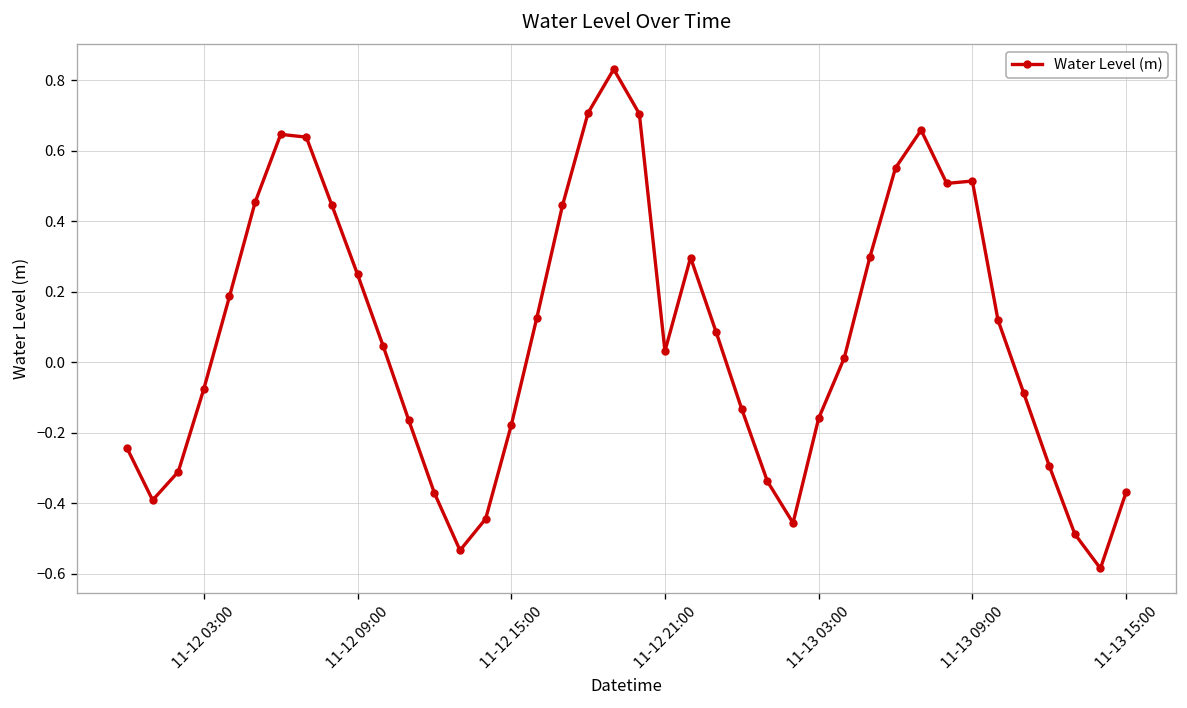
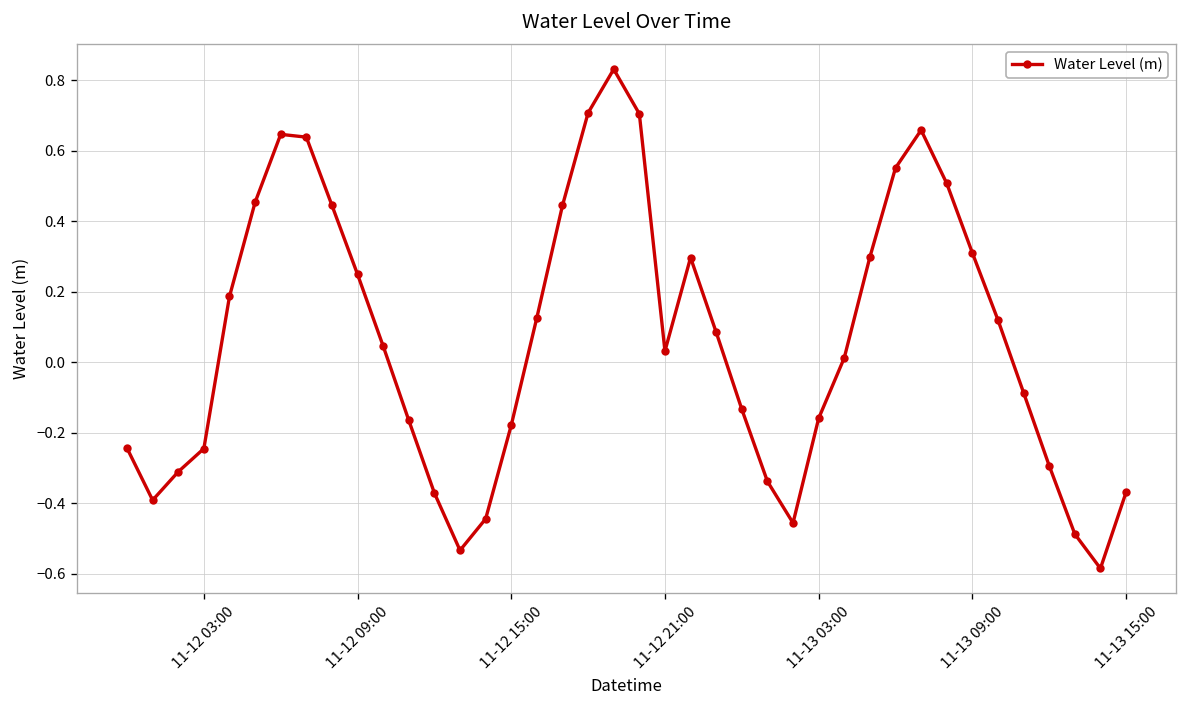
  {
-   "11-12 03:00": -0.08,
+   "11-12 03:00": -0.25,
    "11-12 09:00": 0.25,
    "11-12 15:00": -0.18,
    "11-12 21:00": 0.03,
    "11-13 03:00": -0.16,
-   "11-13 09:00": 0.51,
+   "11-13 09:00": 0.31,
    "11-13 15:00": -0.37
  }
